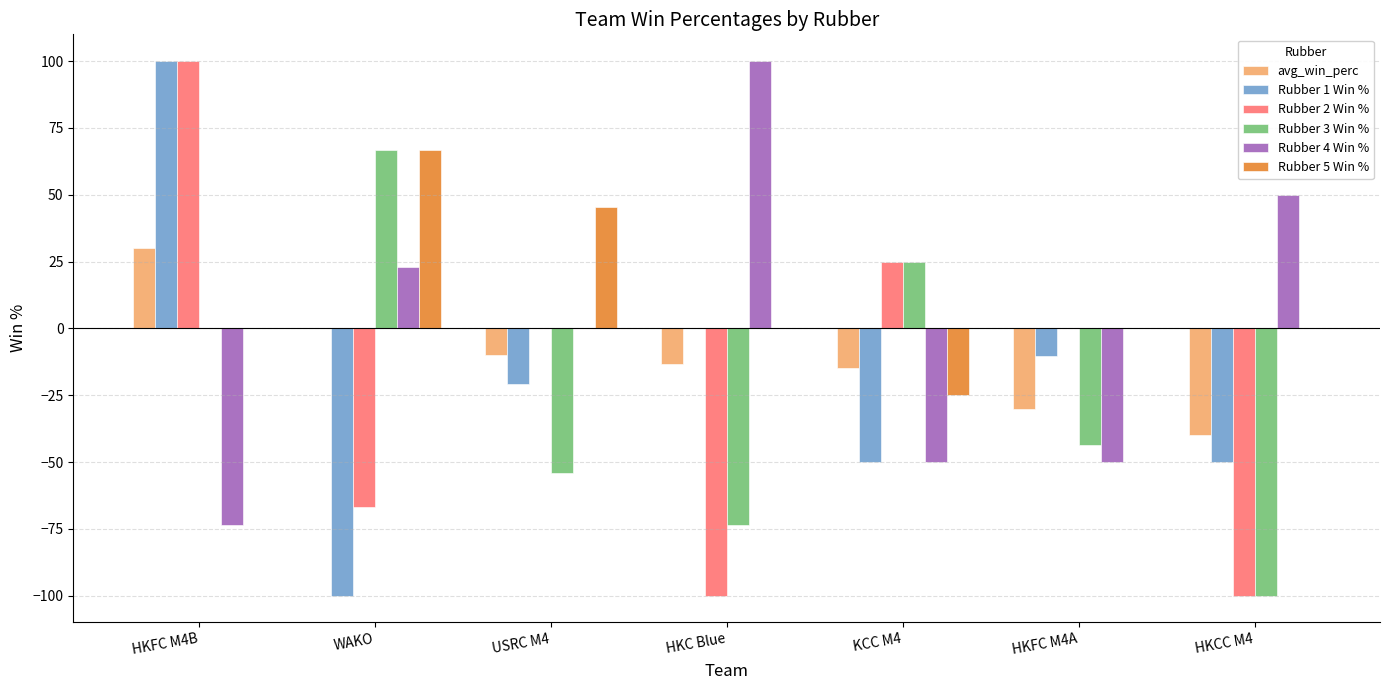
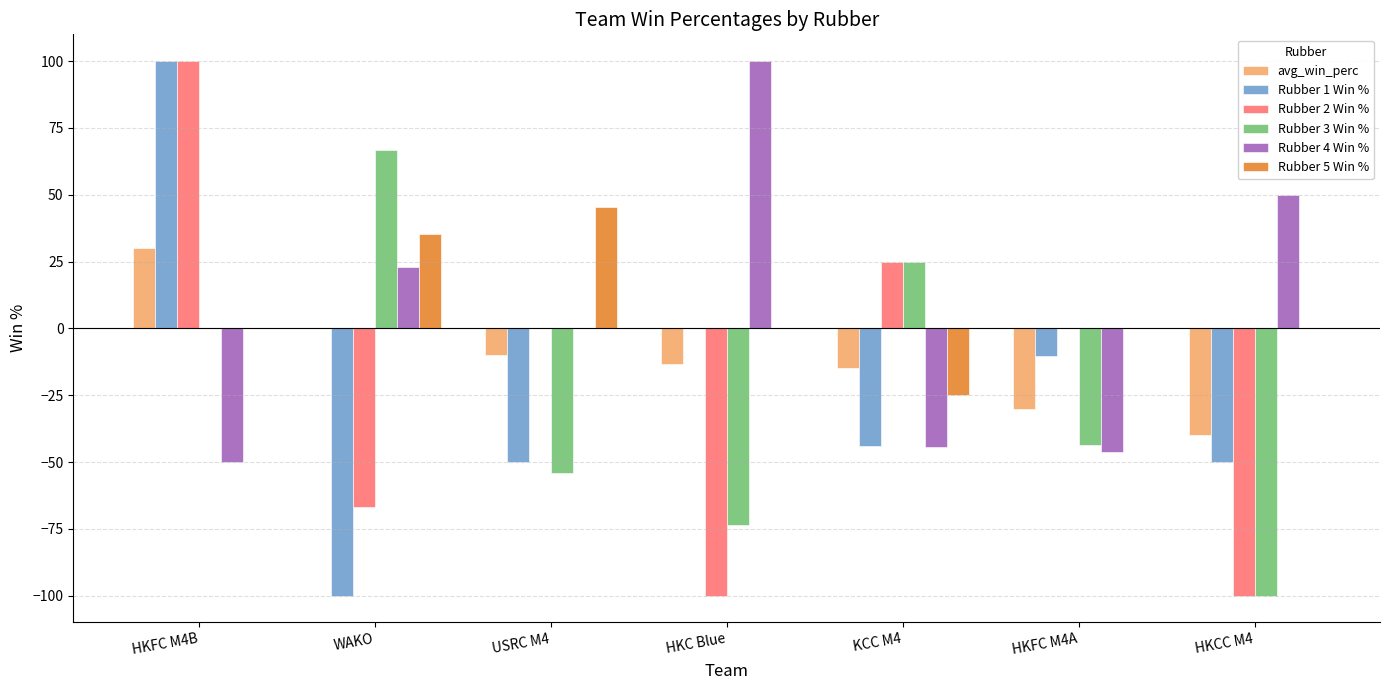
  {
    "Rubber 1 Win %": {
      "HKFC M4B": 100,
      "WAKO": -100,
-     "USRC M4": -21,
+     "USRC M4": -50,
      "HKC Blue": 0,
-     "KCC M4": -50,
+     "KCC M4": -44,
      "HKFC M4A": -11,
      "HKCC M4": -50
    },
    "Rubber 3 Win %": {
      "HKFC M4B": 0,
      "WAKO": 67,
      "USRC M4": -54,
      "HKC Blue": -74,
      "KCC M4": 25,
      "HKFC M4A": -44,
      "HKCC M4": -100
    },
    "Rubber 4 Win %": {
-     "HKFC M4B": -74,
+     "HKFC M4B": -50,
      "WAKO": 23,
      "USRC M4": 0,
      "HKC Blue": 100,
-     "KCC M4": -50,
-     "HKFC M4A": -50,
+     "KCC M4": -44,
+     "HKFC M4A": -46,
      "HKCC M4": 50
    },
    "Rubber 5 Win %": {
      "HKFC M4B": 0,
-     "WAKO": 67,
+     "WAKO": 35,
      "USRC M4": 45,
      "HKC Blue": 0,
      "KCC M4": -25,
      "HKFC M4A": 0,
      "HKCC M4": 0
    }
  }
